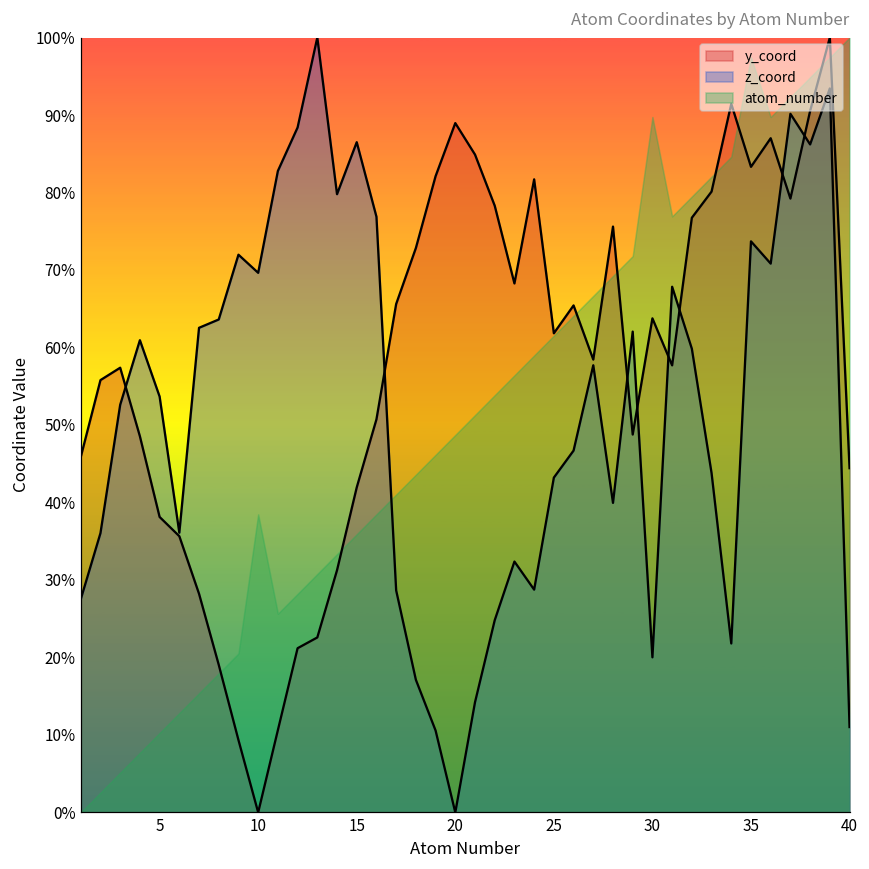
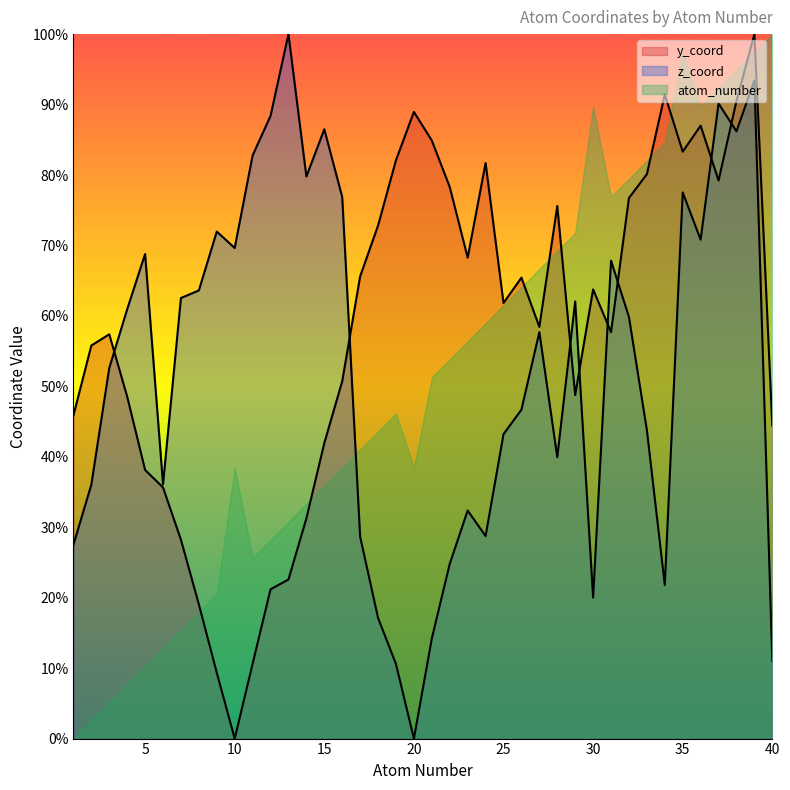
  {
    "y_coord": {
      "5": "38%",
      "10": "0%",
      "15": "42%",
      "20": "89%",
      "30": "64%",
      "35": "83%",
      "40": "44%"
    },
    "z_coord": {
-     "5": "54%",
+     "5": "69%",
      "10": "70%",
      "15": "86%",
      "20": "0%",
      "25": "43%",
      "30": "20%",
-     "35": "74%",
+     "35": "78%",
      "40": "11%"
    },
    "atom_number": {
      "5": "10%",
      "10": "38%",
      "15": "36%",
-     "20": "49%",
+     "20": "38%",
      "30": "90%",
      "40": "100%"
    }
  }
